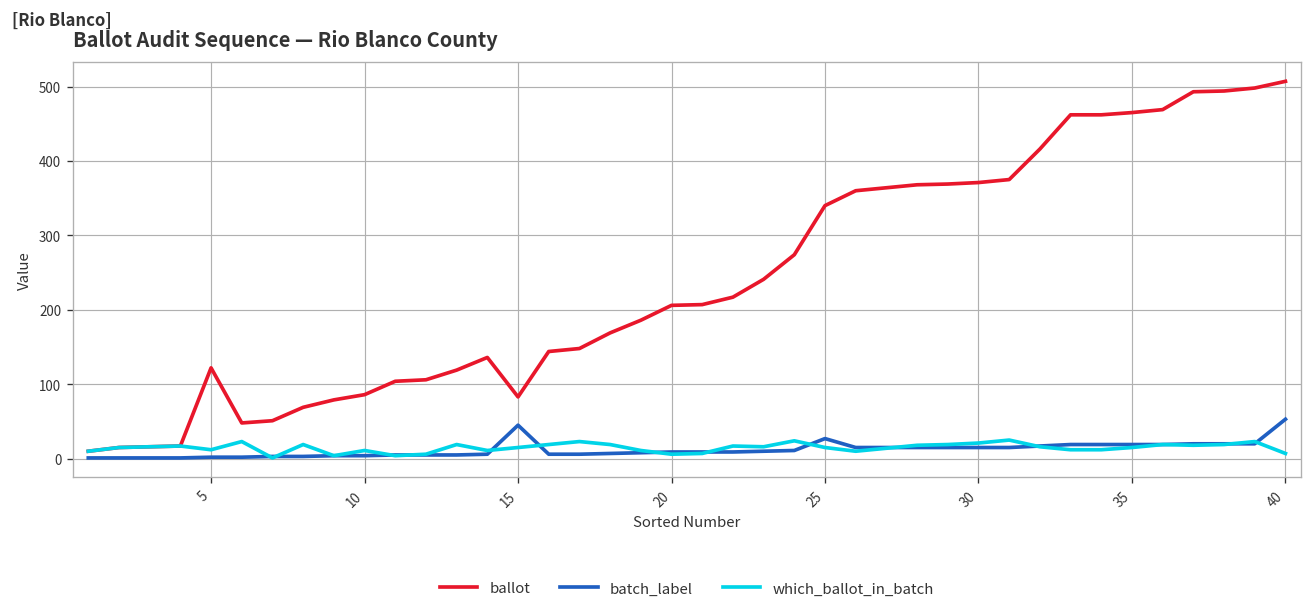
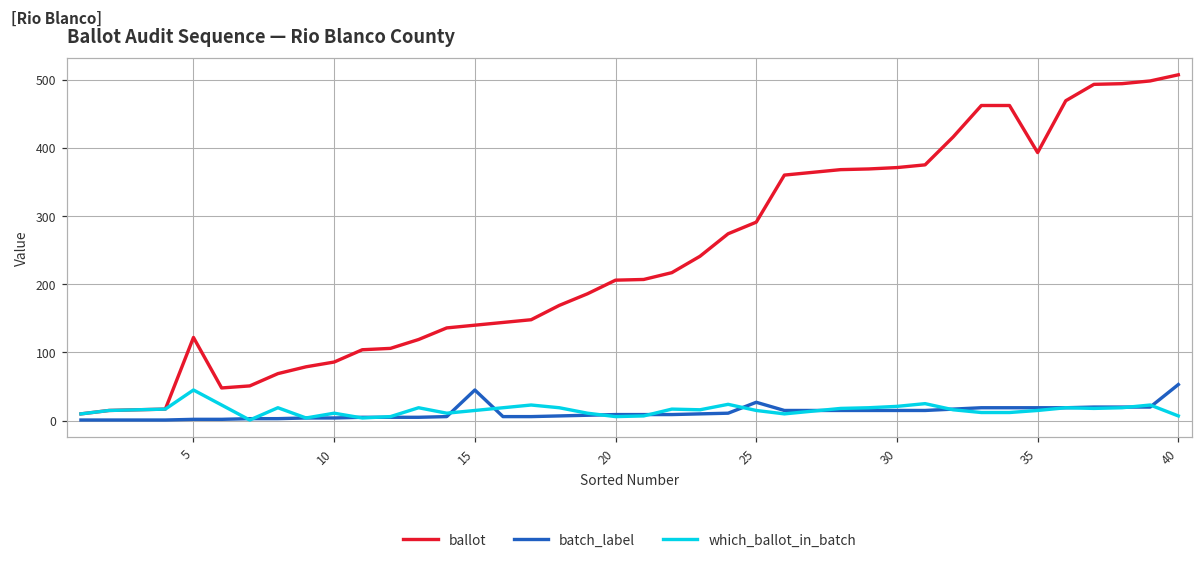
  {
    "ballot": {
      "5": 120,
      "10": 90,
-     "15": 80,
+     "15": 140,
      "20": 210,
-     "25": 340,
+     "25": 290,
      "30": 370,
-     "35": 470,
+     "35": 390,
      "40": 510
    },
    "batch_label": {
      "5": 0,
      "10": 0,
      "15": 50,
      "25": 30,
      "30": 20,
      "40": 50
    },
    "which_ballot_in_batch": {
-     "5": 10,
+     "5": 50,
      "10": 10,
      "15": 20,
      "25": 20,
      "30": 20,
      "40": 10
    }
  }
